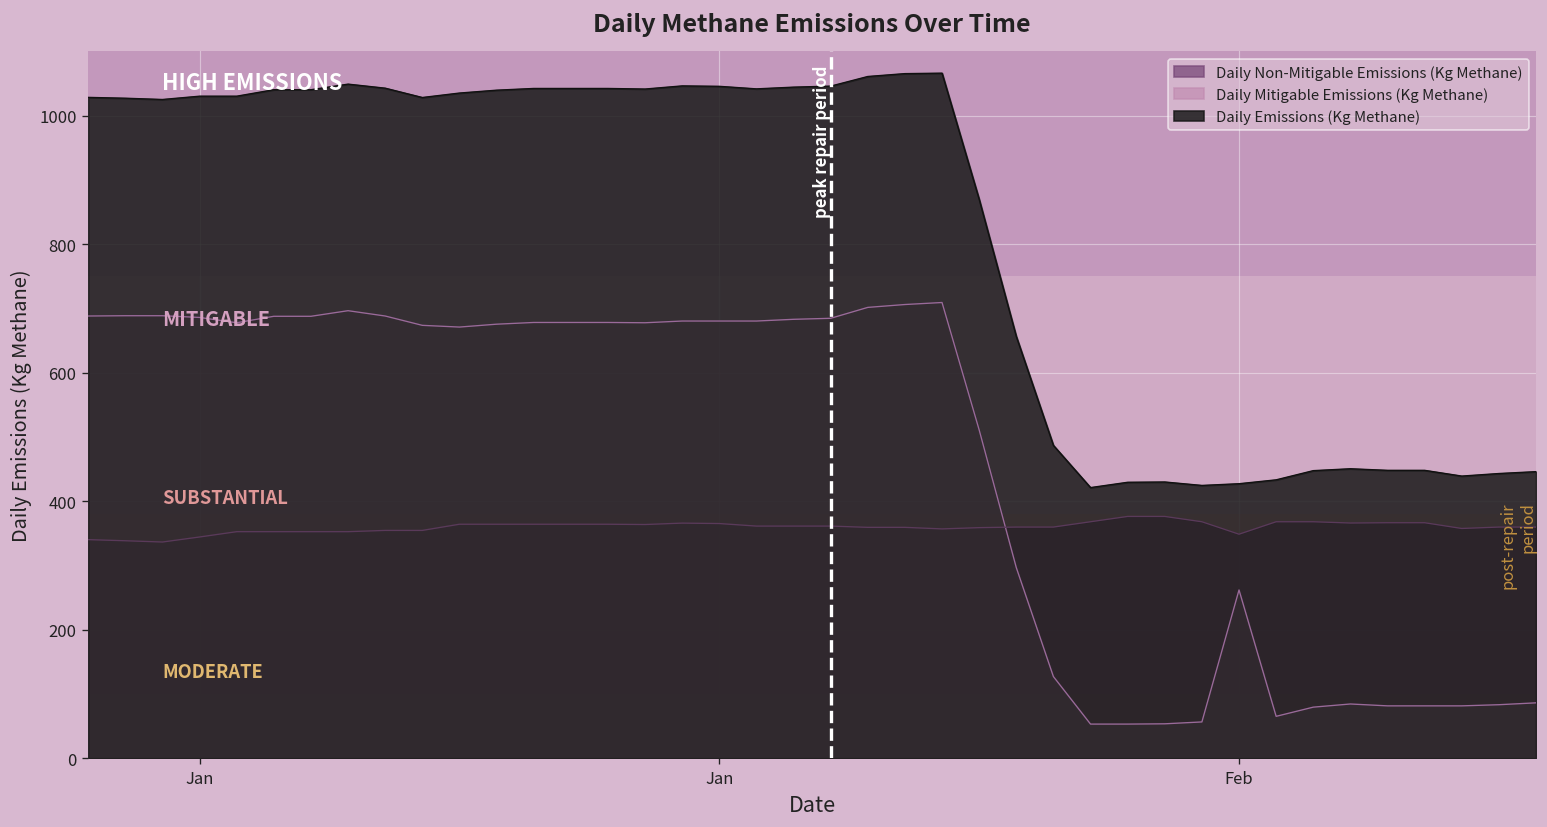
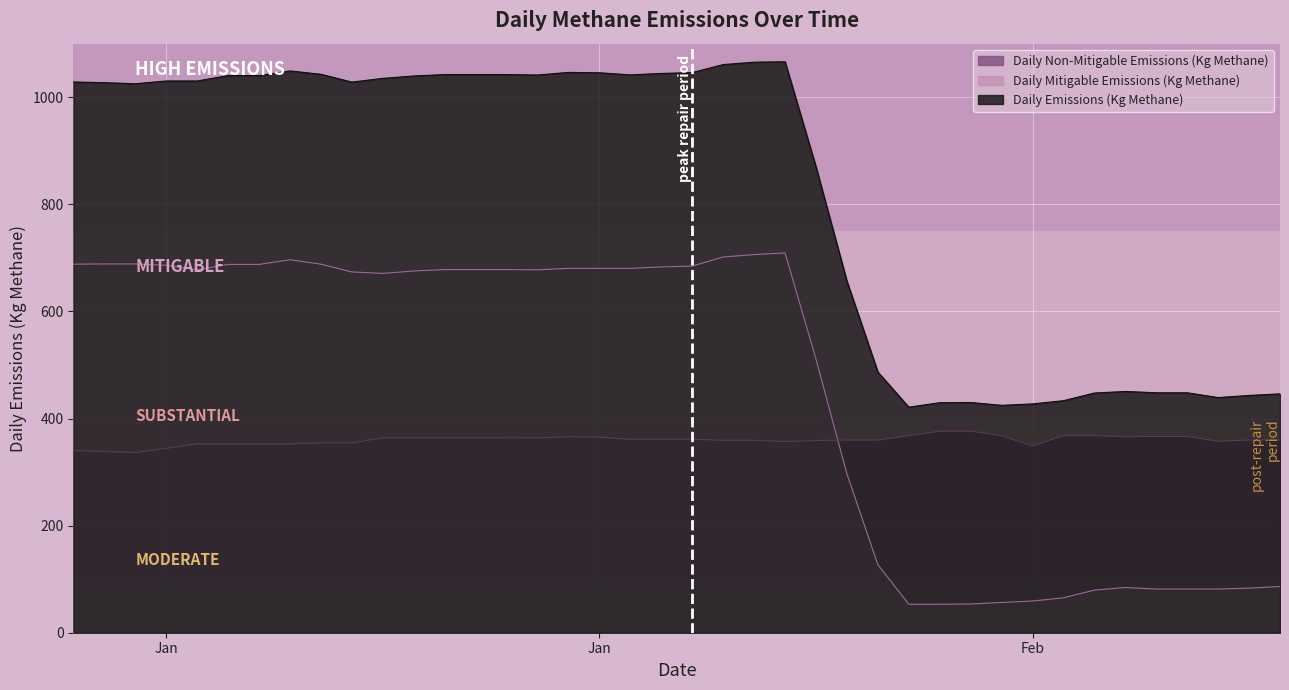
  {
    "Daily Non-Mitigable Emissions (Kg Methane)": {
      "Feb": 350
    },
    "Daily Mitigable Emissions (Kg Methane)": {
-     "Feb": 260
+     "Feb": 60
    },
    "Daily Emissions (Kg Methane)": {
      "Feb": 430
    }
  }
